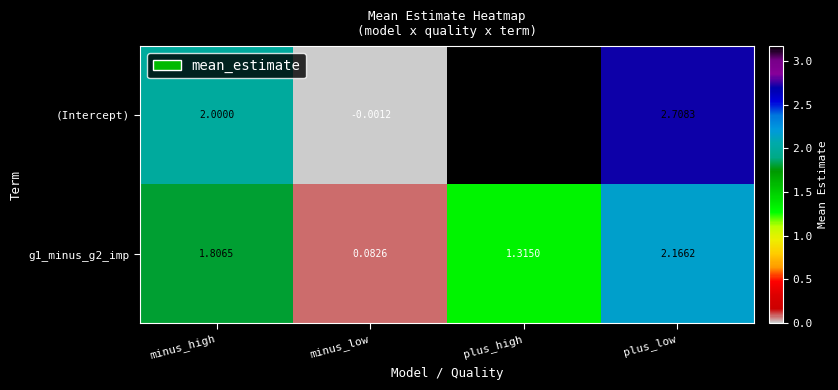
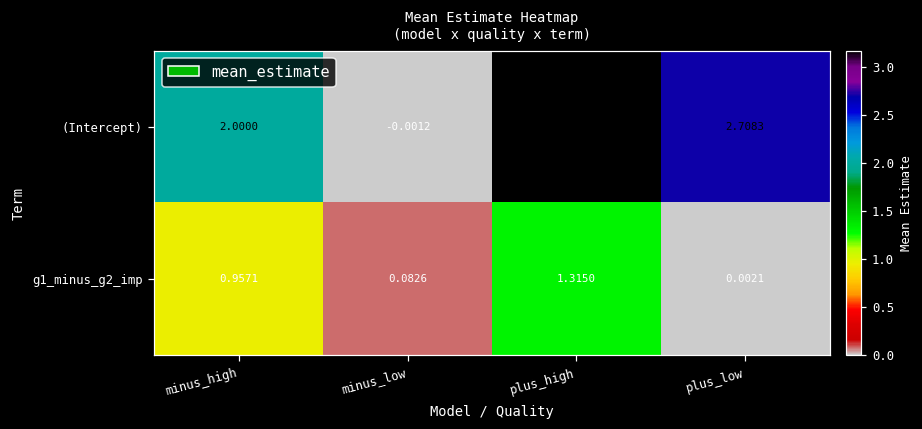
  {
    "(Intercept)": {
      "minus_high": 2.0000,
      "minus_low": -0.0012,
      "plus_low": 2.7083
    },
    "g1_minus_g2_imp": {
-     "minus_high": 1.8065,
+     "minus_high": 0.9571,
      "minus_low": 0.0826,
      "plus_high": 1.3150,
-     "plus_low": 2.1662
+     "plus_low": 0.0021
    }
  }
